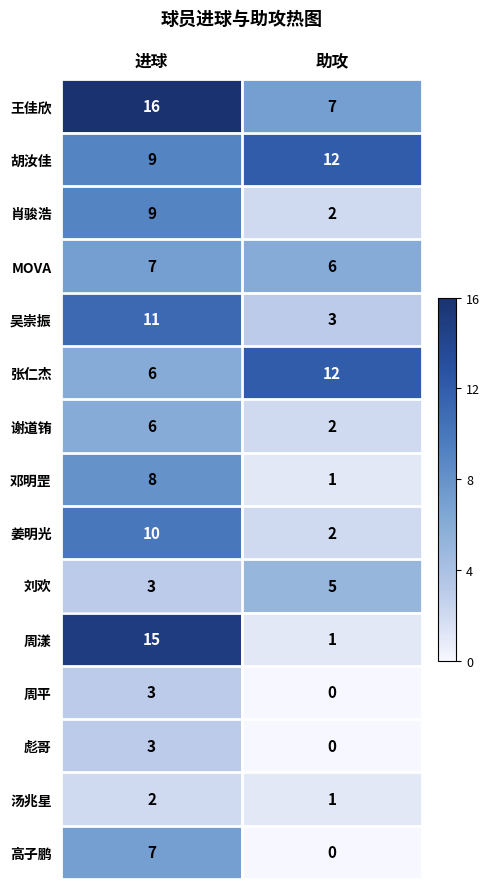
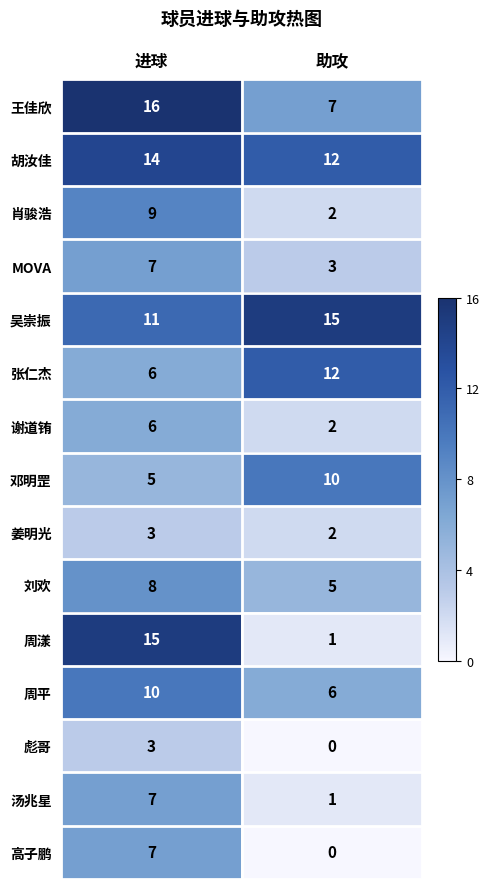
  {
    "王佳欣": {
      "进球": 16,
      "助攻": 7
    },
    "胡汝佳": {
-     "进球": 9,
+     "进球": 14,
      "助攻": 12
    },
    "肖骏浩": {
      "进球": 9,
      "助攻": 2
    },
    "MOVA": {
      "进球": 7,
-     "助攻": 6
+     "助攻": 3
    },
    "吴崇振": {
      "进球": 11,
-     "助攻": 3
+     "助攻": 15
    },
    "张仁杰": {
      "进球": 6,
      "助攻": 12
    },
    "谢道铕": {
      "进球": 6,
      "助攻": 2
    },
    "邓明罡": {
-     "进球": 8,
-     "助攻": 1
+     "进球": 5,
+     "助攻": 10
    },
    "姜明光": {
-     "进球": 10,
+     "进球": 3,
      "助攻": 2
    },
    "刘欢": {
-     "进球": 3,
+     "进球": 8,
      "助攻": 5
    },
    "周漾": {
      "进球": 15,
      "助攻": 1
    },
    "周平": {
-     "进球": 3,
-     "助攻": 0
+     "进球": 10,
+     "助攻": 6
    },
    "彪哥": {
      "进球": 3,
      "助攻": 0
    },
    "汤兆星": {
-     "进球": 2,
+     "进球": 7,
      "助攻": 1
    },
    "高子鹏": {
      "进球": 7,
      "助攻": 0
    }
  }
